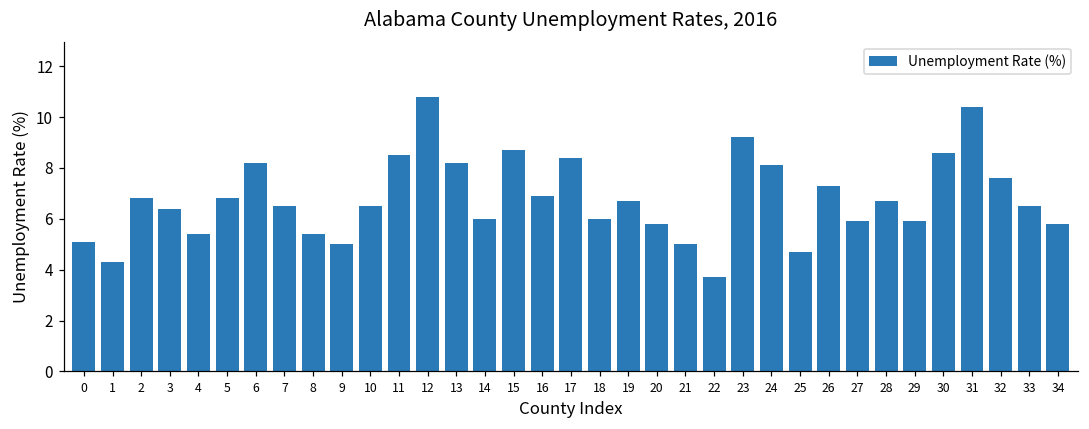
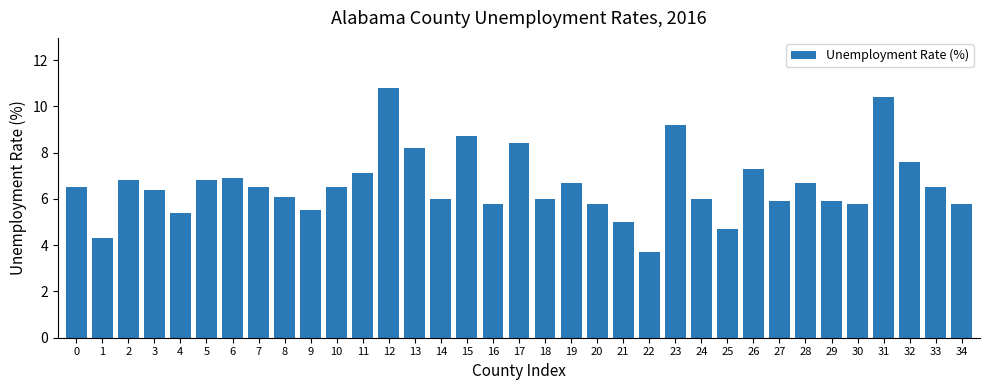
  {
-   "0": 5.1,
+   "0": 6.5,
    "1": 4.3,
    "2": 6.8,
    "3": 6.4,
    "4": 5.4,
    "5": 6.8,
-   "6": 8.2,
+   "6": 6.9,
    "7": 6.5,
-   "8": 5.4,
-   "9": 5.0,
+   "8": 6.1,
+   "9": 5.5,
    "10": 6.5,
-   "11": 8.5,
+   "11": 7.1,
    "12": 10.8,
    "13": 8.2,
    "14": 6.0,
    "15": 8.7,
-   "16": 6.9,
+   "16": 5.8,
    "17": 8.4,
    "18": 6.0,
    "19": 6.7,
    "20": 5.8,
    "21": 5.0,
    "22": 3.7,
    "23": 9.2,
-   "24": 8.1,
+   "24": 6.0,
    "25": 4.7,
    "26": 7.3,
    "27": 5.9,
    "28": 6.7,
    "29": 5.9,
-   "30": 8.6,
+   "30": 5.8,
    "31": 10.4,
    "32": 7.6,
    "33": 6.5,
    "34": 5.8
  }
